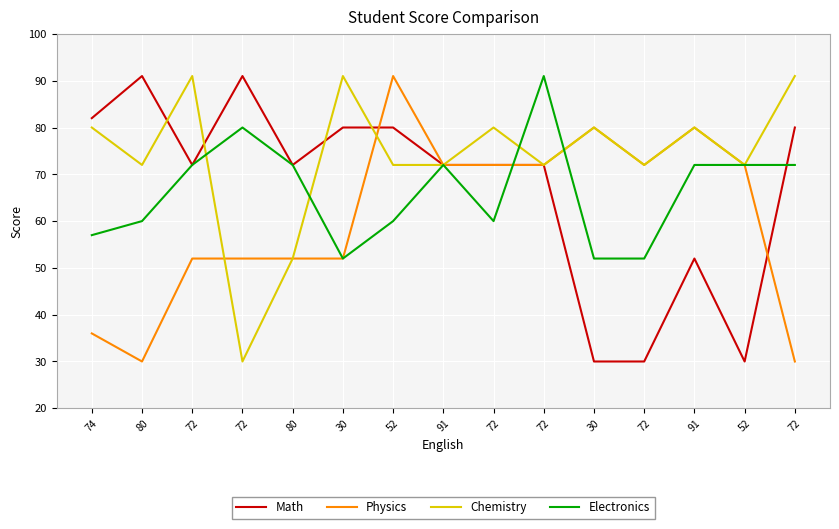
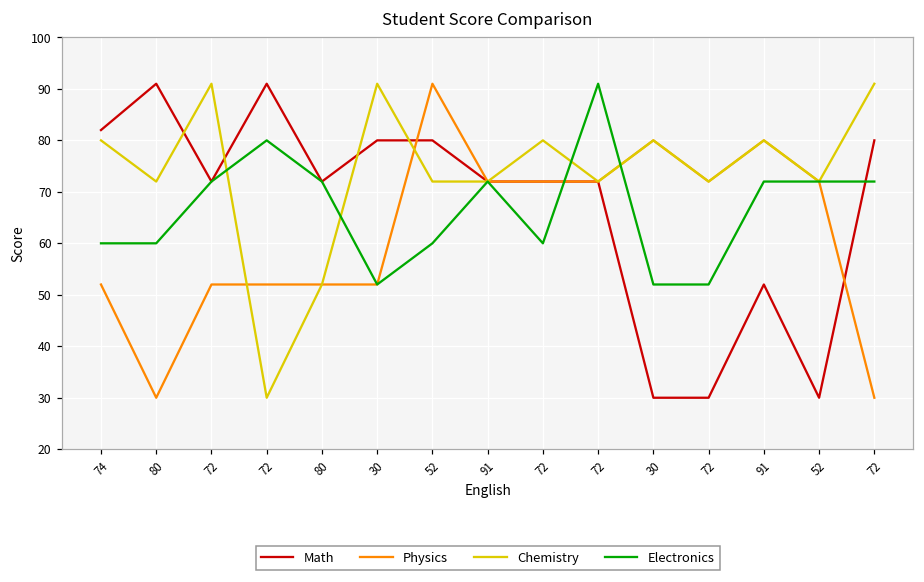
  {
    "Math": {
      "74": 82
    },
    "Physics": {
-     "74": 36
+     "74": 52
    },
    "Chemistry": {
      "74": 80
    },
    "Electronics": {
-     "74": 57
+     "74": 60
    }
  }
